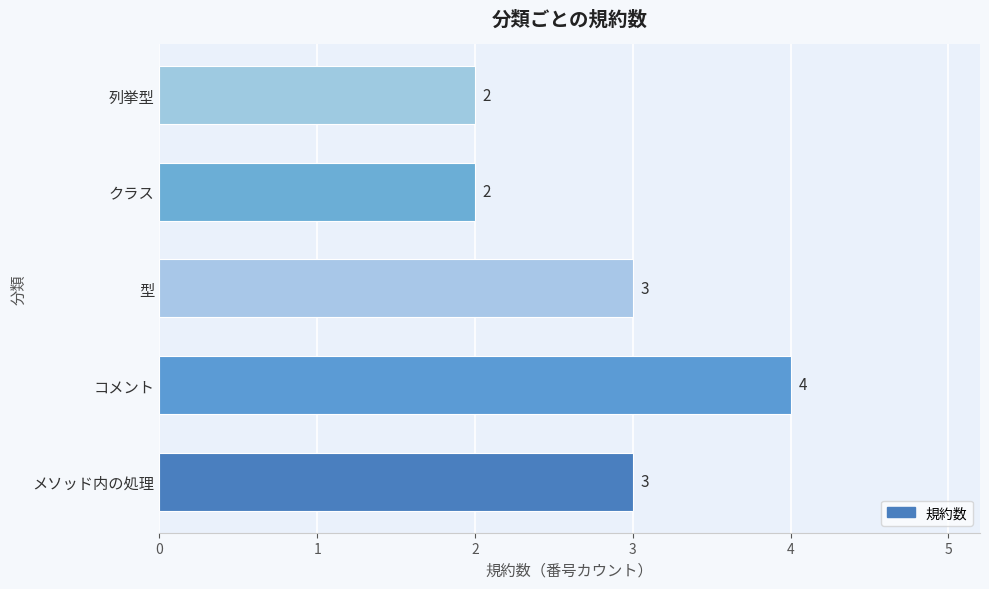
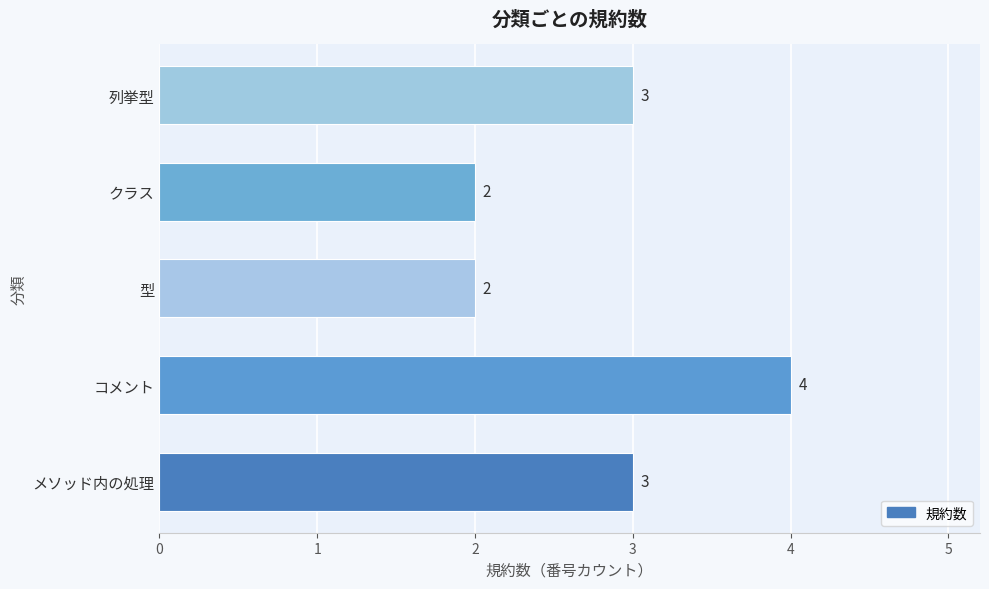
  {
-   "列挙型": 2,
+   "列挙型": 3,
    "クラス": 2,
-   "型": 3,
+   "型": 2,
    "コメント": 4,
    "メソッド内の処理": 3
  }
